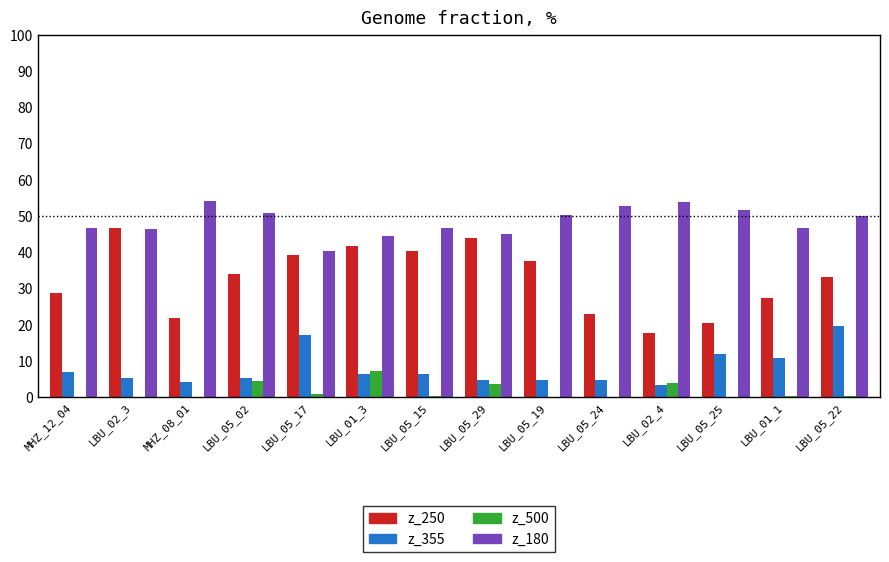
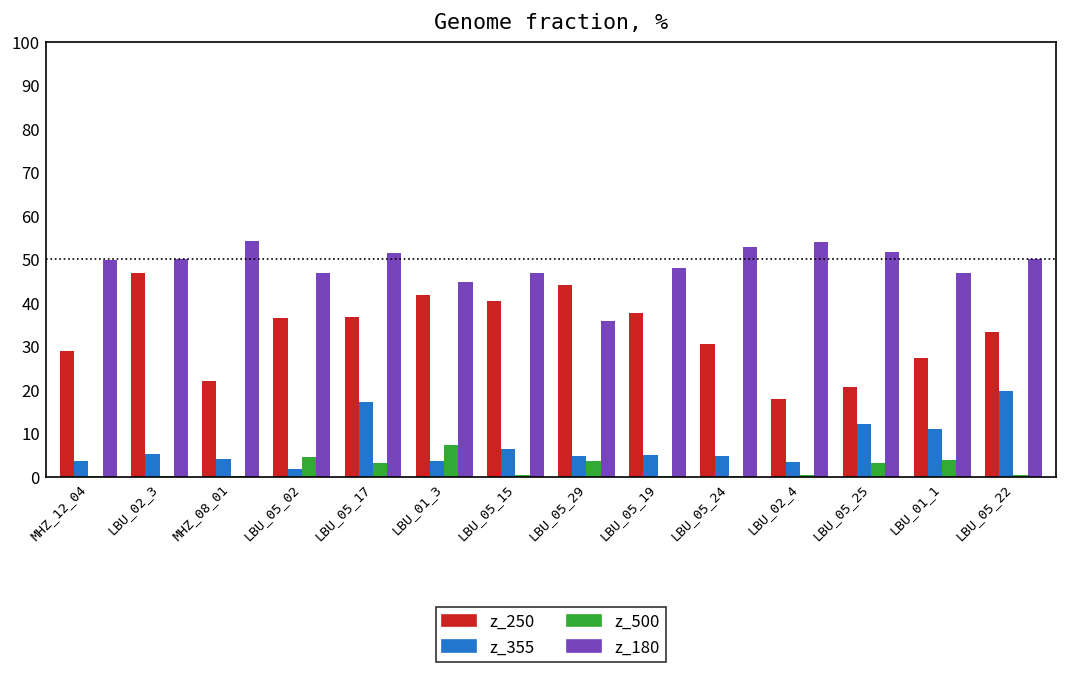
  {
    "z_250": {
      "MHZ_12_04": 29,
      "LBU_02_3": 47,
      "MHZ_08_01": 22,
-     "LBU_05_02": 34,
-     "LBU_05_17": 39,
+     "LBU_05_02": 37,
+     "LBU_05_17": 37,
      "LBU_01_3": 42,
      "LBU_05_15": 40,
      "LBU_05_29": 44,
      "LBU_05_19": 38,
-     "LBU_05_24": 23,
+     "LBU_05_24": 30,
      "LBU_02_4": 18,
      "LBU_05_25": 21,
      "LBU_01_1": 27,
      "LBU_05_22": 33
    },
    "z_355": {
-     "MHZ_12_04": 7,
+     "MHZ_12_04": 4,
      "LBU_02_3": 5,
      "MHZ_08_01": 4,
-     "LBU_05_02": 5,
+     "LBU_05_02": 2,
      "LBU_05_17": 17,
-     "LBU_01_3": 6,
+     "LBU_01_3": 4,
      "LBU_05_15": 6,
      "LBU_05_29": 5,
      "LBU_05_19": 5,
      "LBU_05_24": 5,
      "LBU_02_4": 3,
      "LBU_05_25": 12,
      "LBU_01_1": 11,
      "LBU_05_22": 20
    },
    "z_500": {
      "LBU_05_02": 4,
-     "LBU_05_17": 1,
+     "LBU_05_17": 3,
      "LBU_01_3": 7,
      "LBU_05_29": 4,
-     "LBU_02_4": 4,
-     "LBU_05_25": 0,
-     "LBU_01_1": 0
+     "LBU_02_4": 0,
+     "LBU_05_25": 3,
+     "LBU_01_1": 4
    },
    "z_180": {
-     "MHZ_12_04": 47,
-     "LBU_02_3": 46,
+     "MHZ_12_04": 50,
+     "LBU_02_3": 50,
      "MHZ_08_01": 54,
-     "LBU_05_02": 51,
-     "LBU_05_17": 40,
+     "LBU_05_02": 47,
+     "LBU_05_17": 51,
      "LBU_01_3": 45,
      "LBU_05_15": 47,
-     "LBU_05_29": 45,
-     "LBU_05_19": 50,
+     "LBU_05_29": 36,
+     "LBU_05_19": 48,
      "LBU_05_24": 53,
      "LBU_02_4": 54,
      "LBU_05_25": 52,
      "LBU_01_1": 47,
      "LBU_05_22": 50
    }
  }
